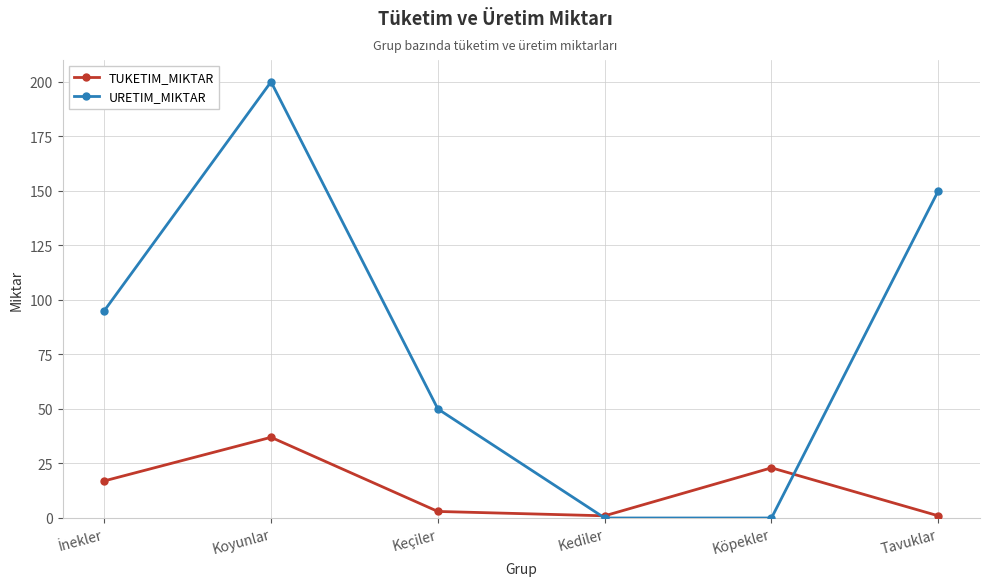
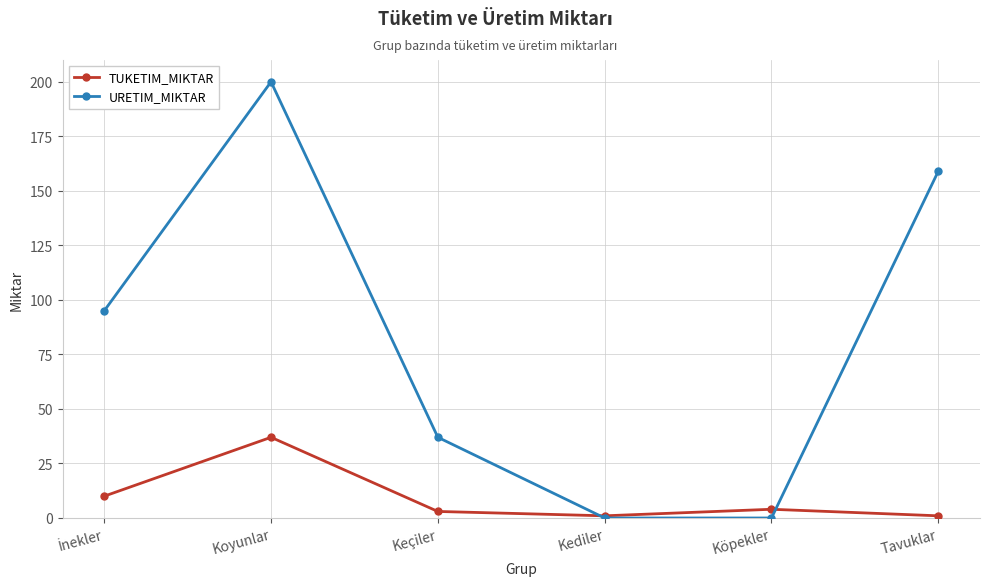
  {
    "TUKETIM_MIKTAR": {
-     "İnekler": 17,
+     "İnekler": 10,
      "Koyunlar": 37,
      "Keçiler": 3,
-     "Köpekler": 23,
+     "Köpekler": 4,
      "Tavuklar": 1
    },
    "URETIM_MIKTAR": {
      "İnekler": 95,
      "Koyunlar": 200,
-     "Keçiler": 50,
+     "Keçiler": 37,
      "Köpekler": 0,
-     "Tavuklar": 150
+     "Tavuklar": 159
    }
  }
